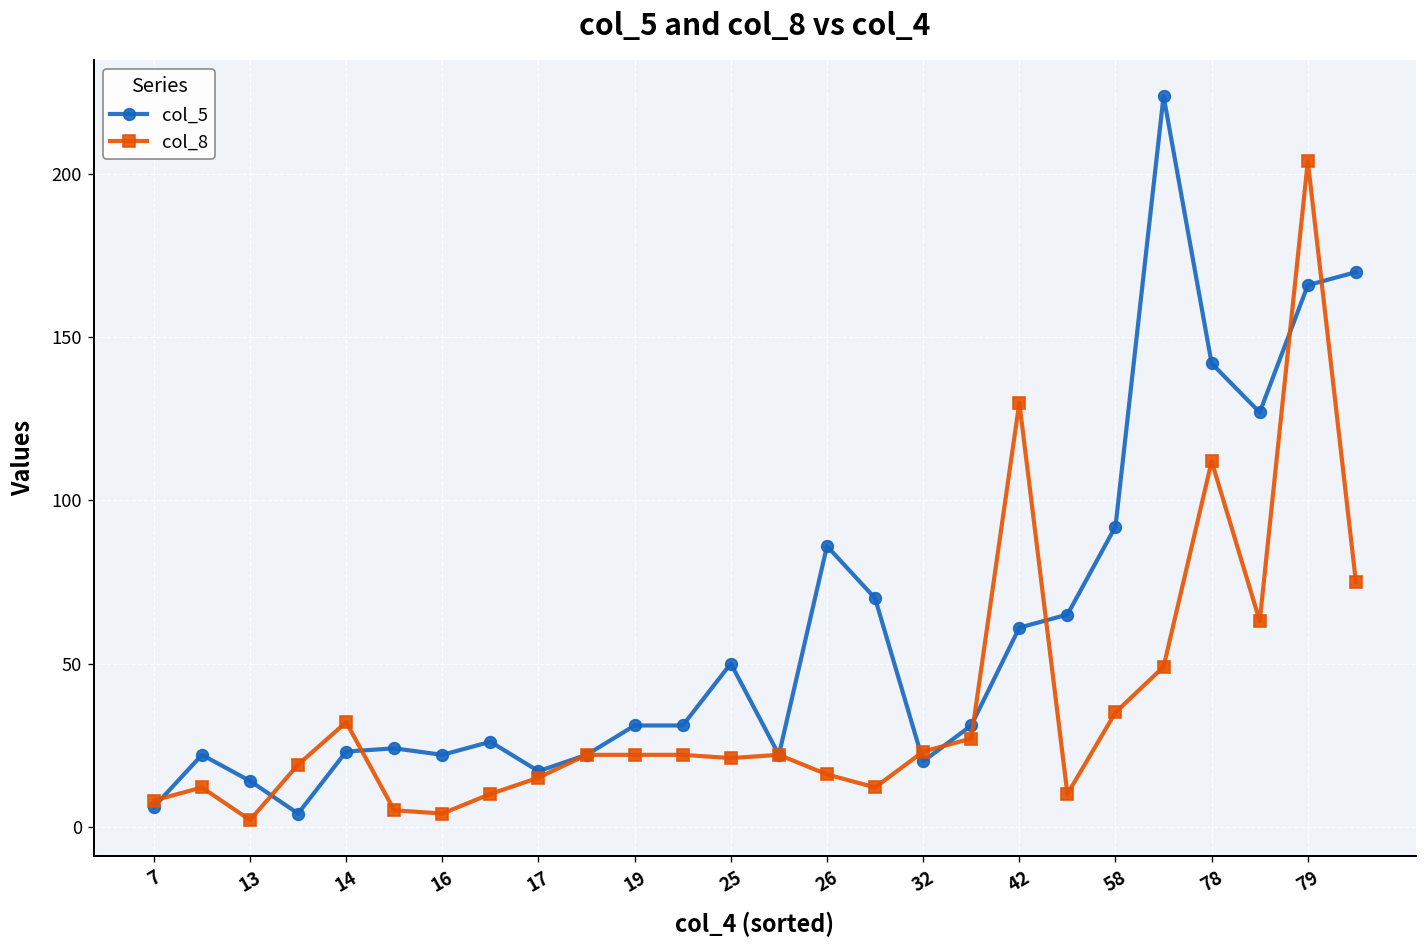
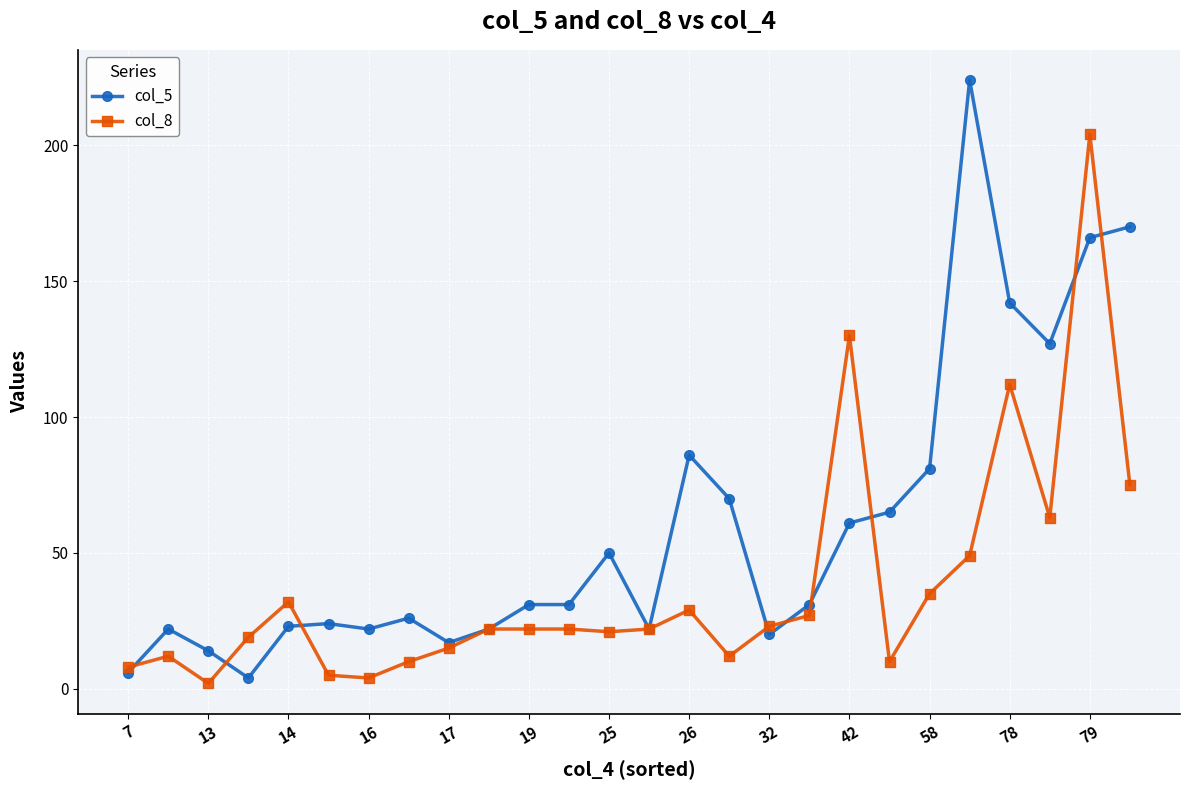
  {
    "col_5": {
      "14": 23,
      "16": 22,
      "26": 86,
      "32": 20,
      "42": 61,
-     "58": 92,
+     "58": 81,
      "78": 142,
      "79": 166
    },
    "col_8": {
      "14": 32,
      "16": 4,
-     "26": 16,
+     "26": 29,
      "32": 23,
      "42": 130,
      "58": 35,
      "78": 112,
      "79": 204
    }
  }
